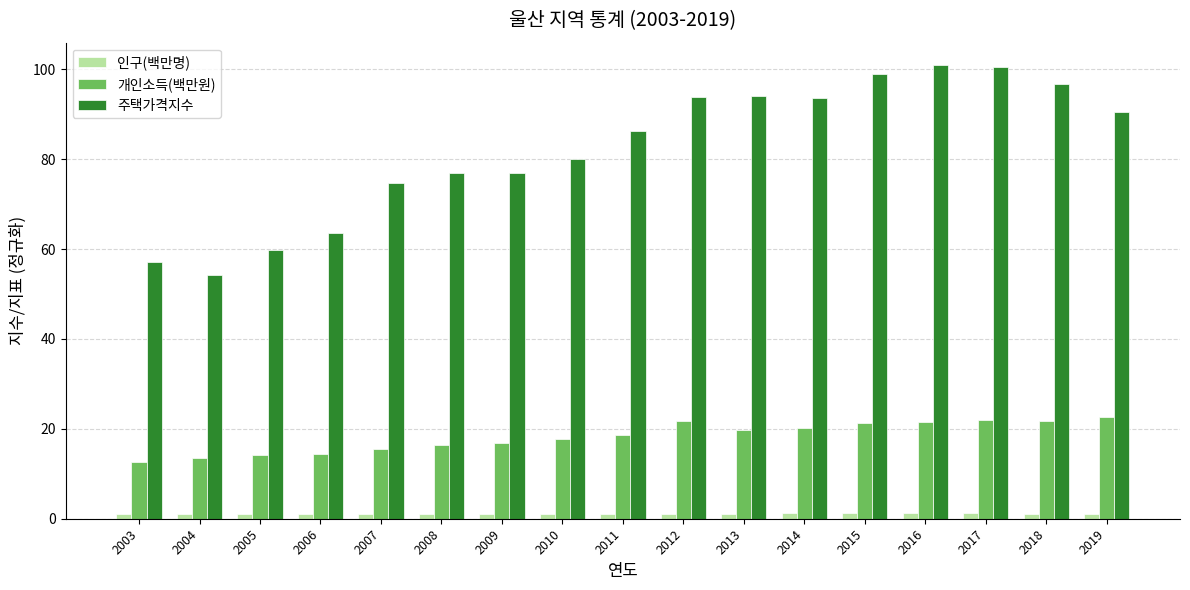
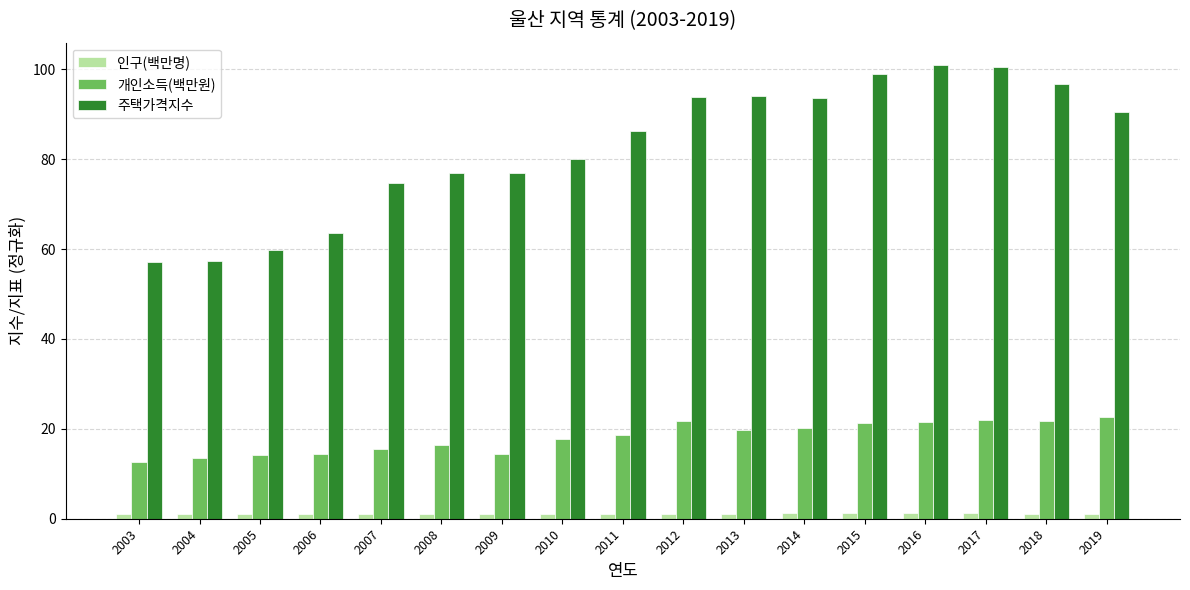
  {
    "인구(백만명)": {
      "2003": 1,
      "2004": 1,
      "2005": 1,
      "2006": 1,
      "2007": 1,
      "2008": 1,
      "2009": 1,
      "2010": 1,
      "2011": 1,
      "2012": 1,
      "2013": 1,
      "2014": 1,
      "2015": 1,
      "2016": 1,
      "2017": 1,
      "2018": 1,
      "2019": 1
    },
    "개인소득(백만원)": {
      "2003": 13,
      "2004": 13,
      "2005": 14,
      "2006": 14,
      "2007": 16,
      "2008": 16,
-     "2009": 17,
+     "2009": 14,
      "2010": 18,
      "2011": 19,
      "2012": 22,
      "2013": 20,
      "2014": 20,
      "2015": 21,
      "2016": 21,
      "2017": 22,
      "2018": 22,
      "2019": 23
    },
    "주택가격지수": {
      "2003": 57,
-     "2004": 54,
+     "2004": 57,
      "2005": 60,
      "2006": 64,
      "2007": 75,
      "2008": 77,
      "2009": 77,
      "2010": 80,
      "2011": 86,
      "2012": 94,
      "2013": 94,
      "2014": 94,
      "2015": 99,
      "2016": 101,
      "2017": 100,
      "2018": 97,
      "2019": 91
    }
  }
